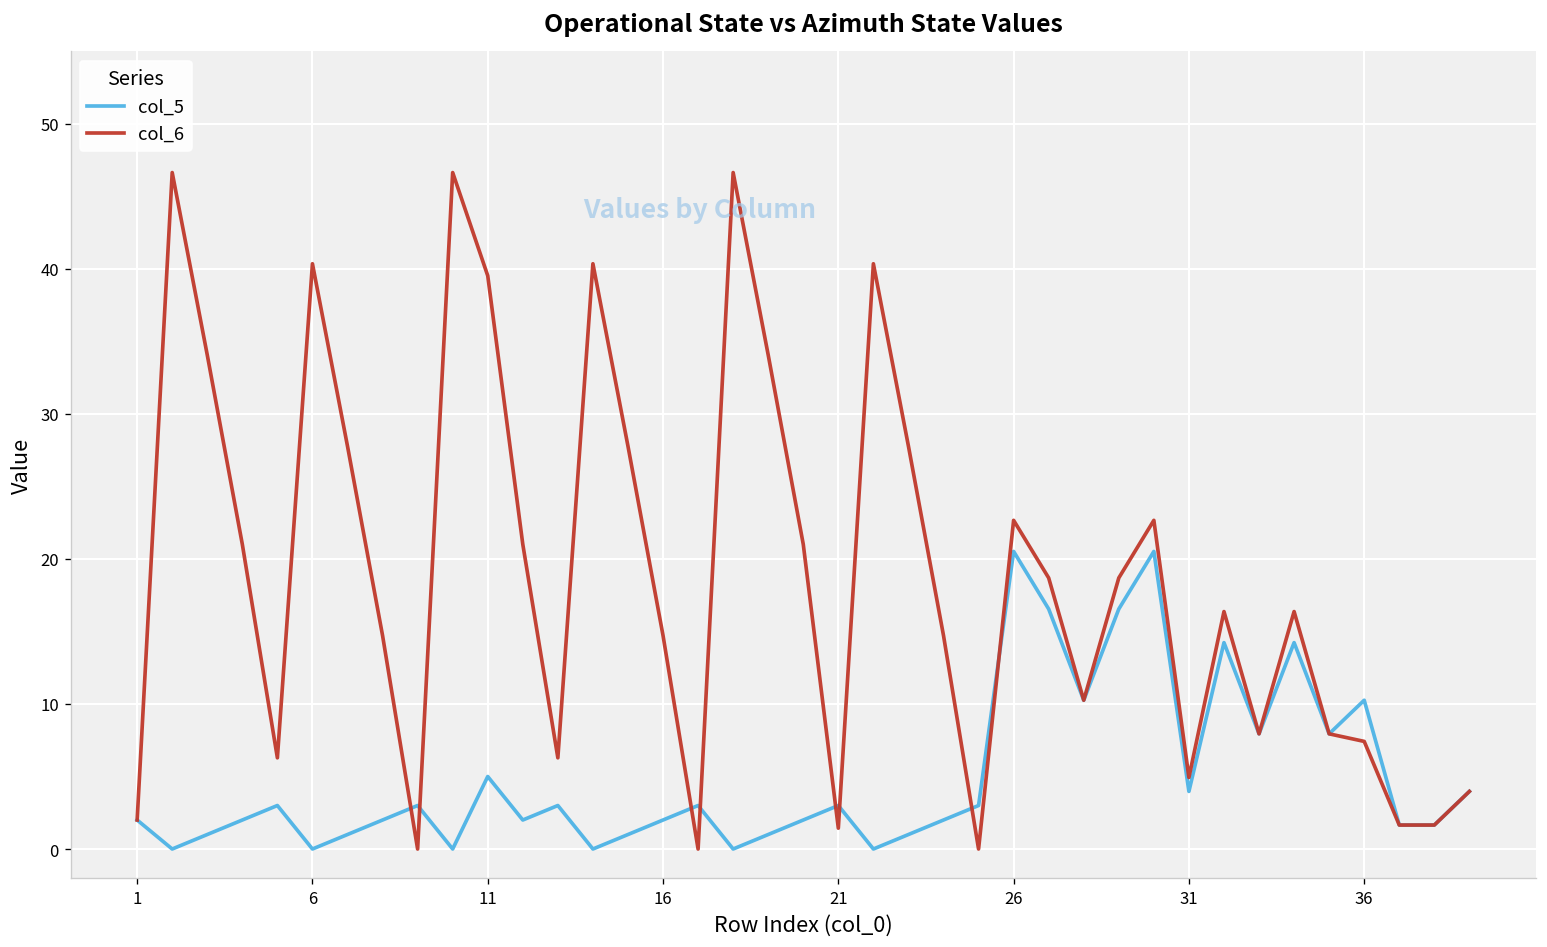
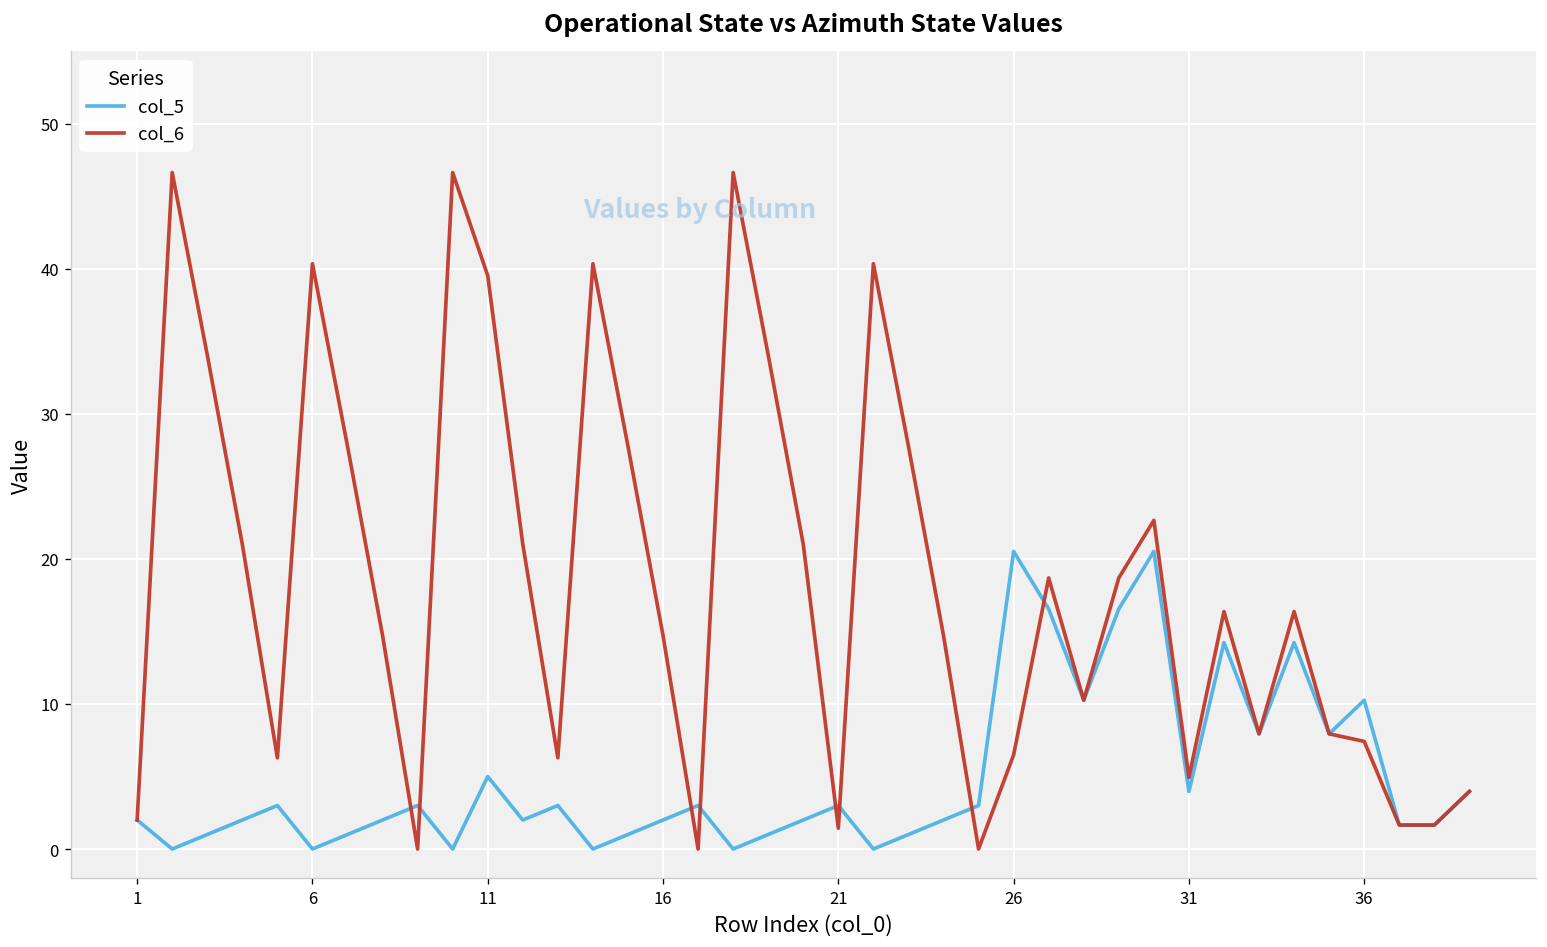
  {
    "col_5": {
      "6": 0.0,
      "11": 5.0,
      "16": 2.0,
      "21": 3.0,
      "26": 20.5,
      "31": 4.0,
      "36": 10.3
    },
    "col_6": {
      "6": 40.4,
      "11": 39.5,
      "16": 14.7,
      "21": 1.4,
-     "26": 22.7,
+     "26": 6.5,
      "31": 4.9,
      "36": 7.4
    }
  }
